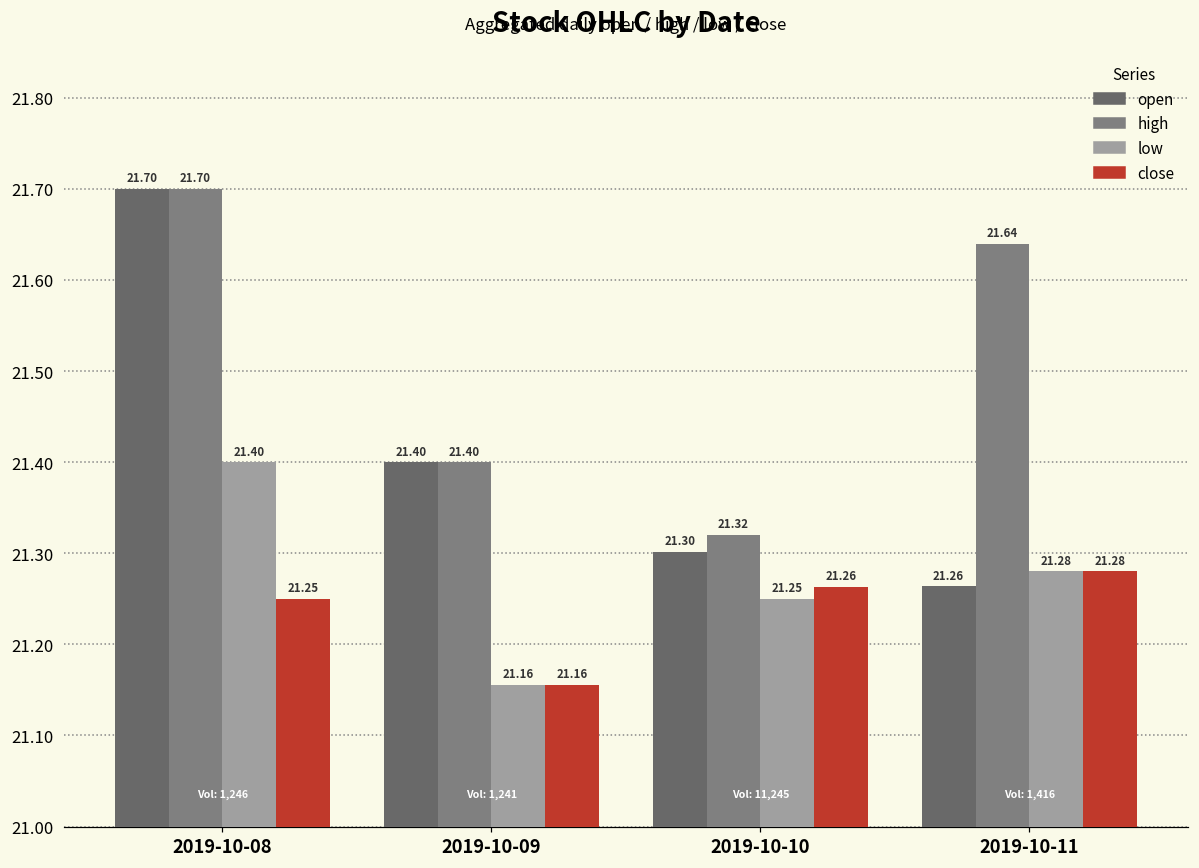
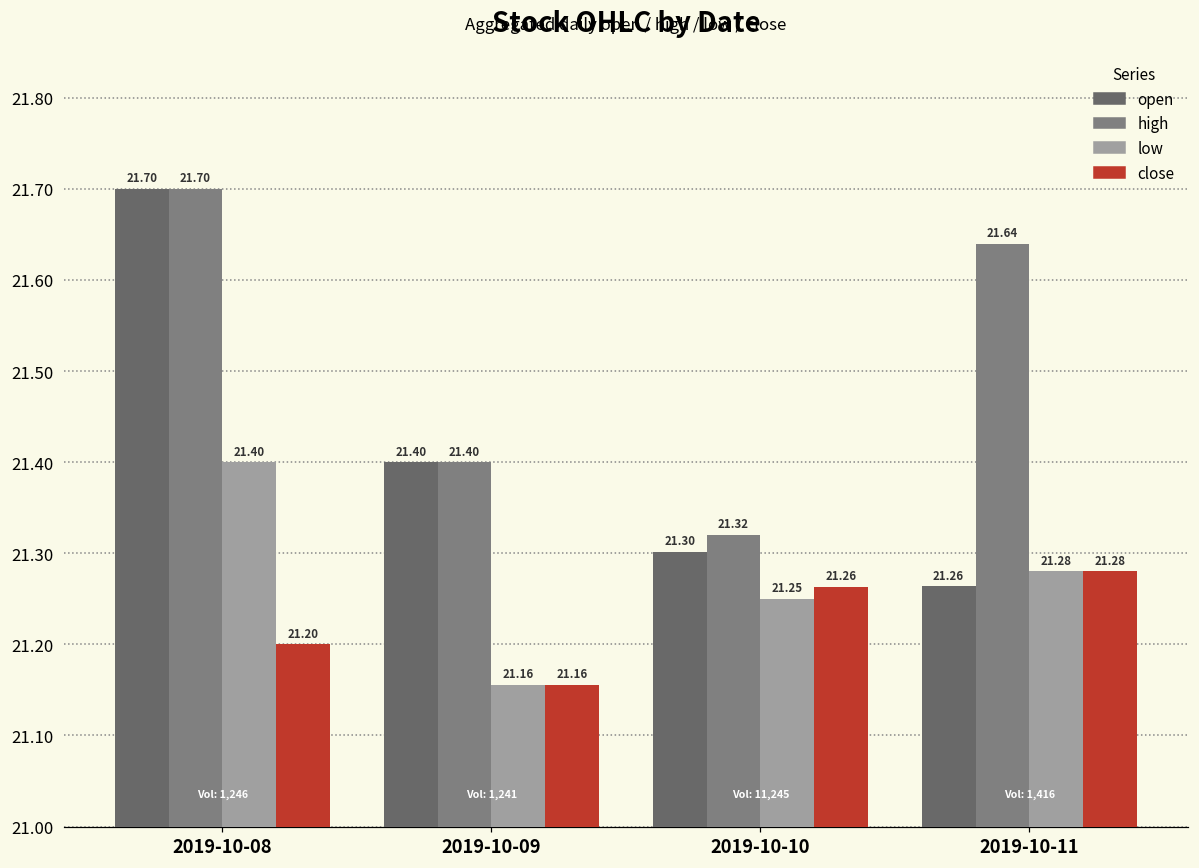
  {
    "close": {
-     "2019-10-08": 21.25
+     "2019-10-08": 21.20
    }
  }
